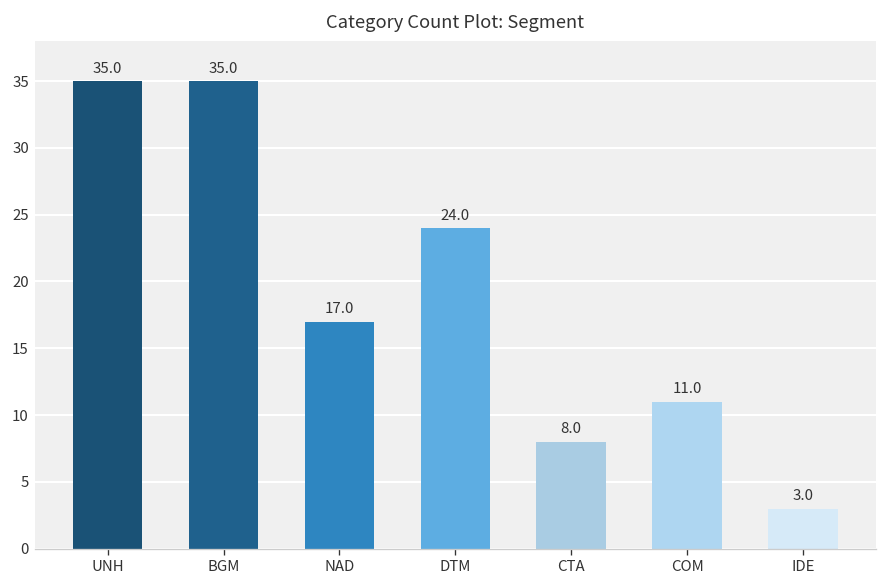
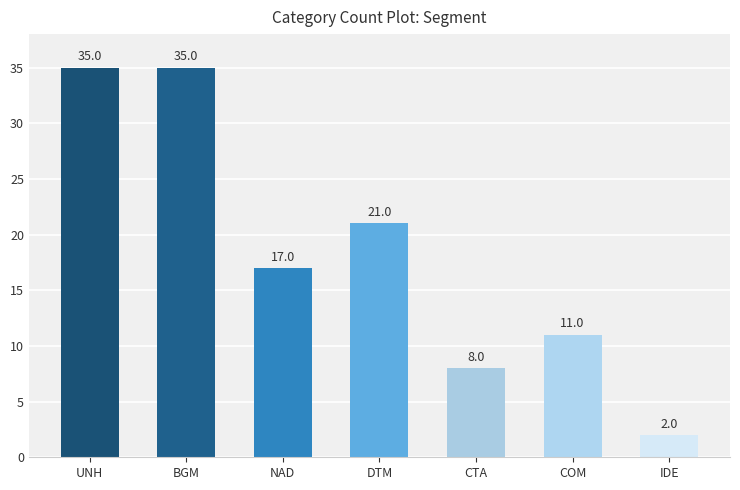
  {
    "UNH": 35.0,
    "BGM": 35.0,
    "NAD": 17.0,
-   "DTM": 24.0,
+   "DTM": 21.0,
    "CTA": 8.0,
    "COM": 11.0,
-   "IDE": 3.0
+   "IDE": 2.0
  }
